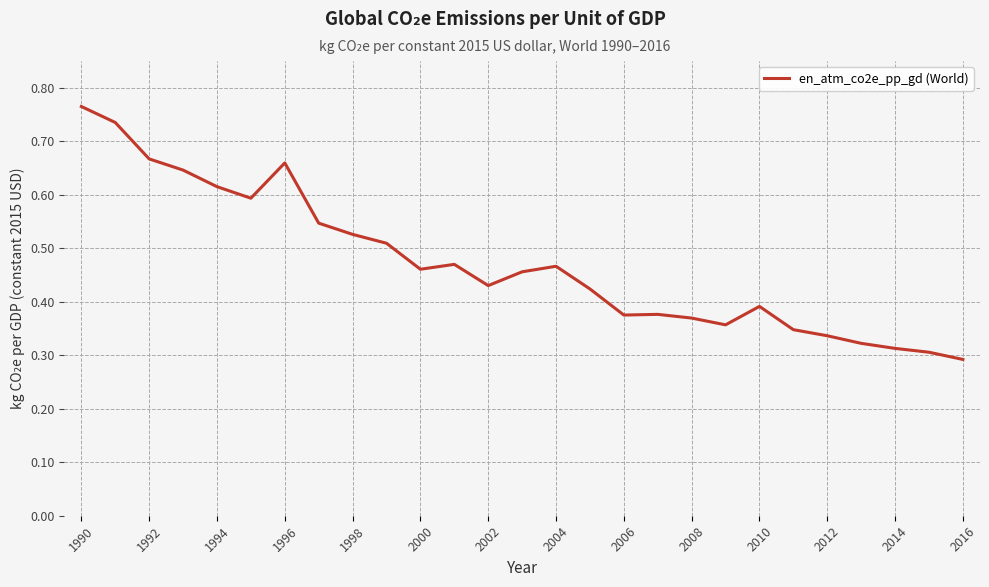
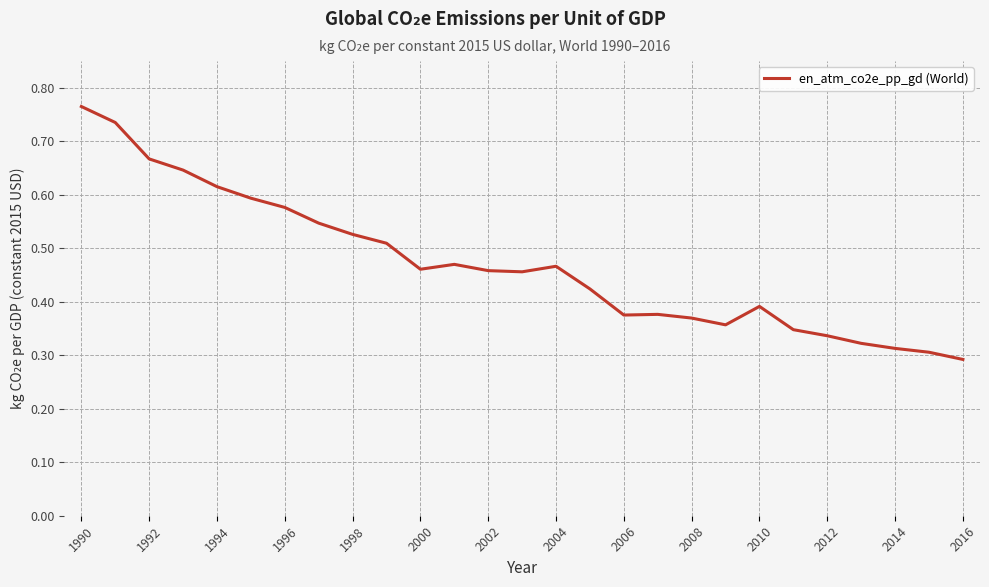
  {
    "1990": 0.76,
    "1992": 0.67,
    "1994": 0.62,
-   "1996": 0.66,
+   "1996": 0.58,
    "1998": 0.53,
    "2000": 0.46,
-   "2002": 0.43,
+   "2002": 0.46,
    "2004": 0.47,
    "2006": 0.38,
    "2008": 0.37,
    "2010": 0.39,
    "2012": 0.34,
    "2014": 0.31,
    "2016": 0.29
  }
